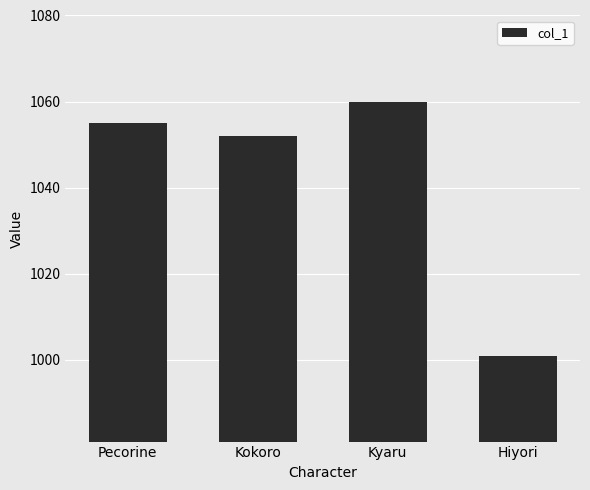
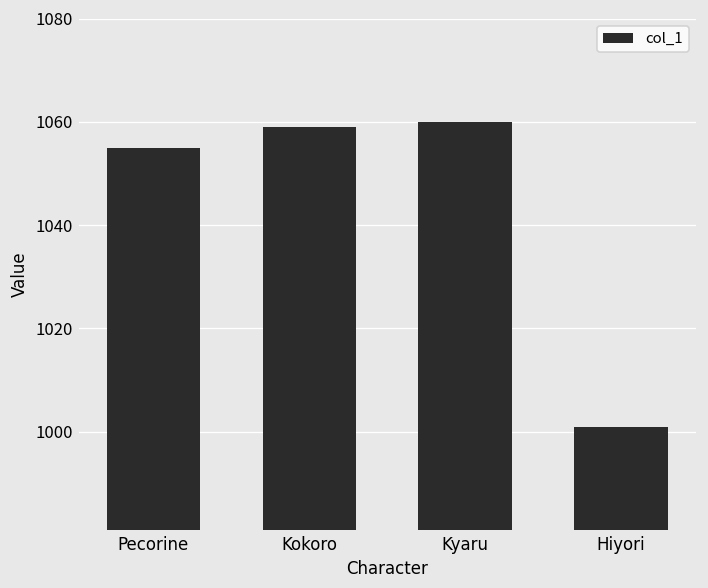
  {
    "Pecorine": 1055,
-   "Kokoro": 1052,
+   "Kokoro": 1059,
    "Kyaru": 1060,
    "Hiyori": 1001
  }
